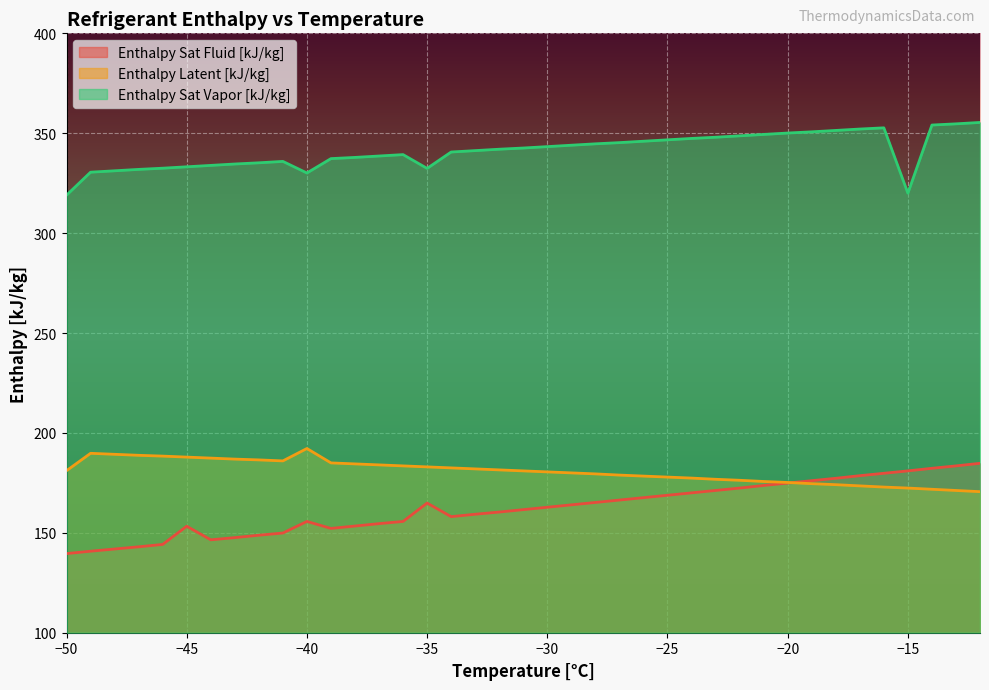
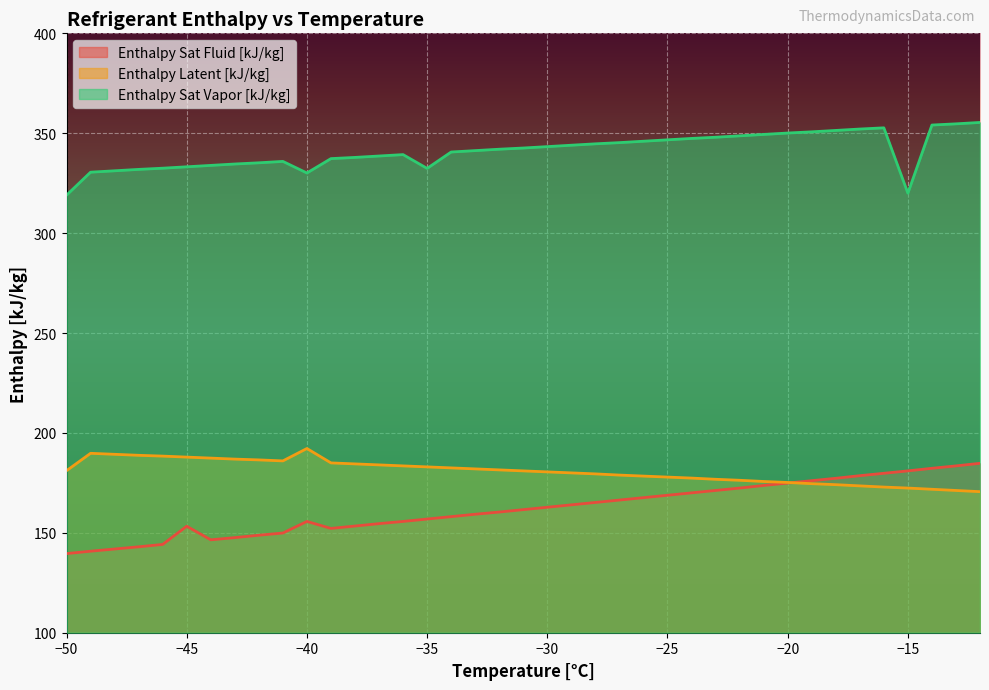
  {
    "Enthalpy Sat Fluid [kJ/kg]": {
      "−50": 140,
      "−45": 153,
      "−40": 156,
-     "−35": 165,
+     "−35": 157,
      "−30": 163,
      "−25": 169,
      "−15": 181
    },
    "Enthalpy Latent [kJ/kg]": {
      "−50": 181,
      "−45": 188,
      "−40": 192,
      "−35": 183,
      "−30": 181,
      "−25": 178,
      "−15": 172
    },
    "Enthalpy Sat Vapor [kJ/kg]": {
      "−50": 319,
      "−45": 333,
      "−40": 330,
      "−35": 332,
      "−30": 343,
      "−25": 347,
      "−20": 350,
      "−15": 320
    }
  }
